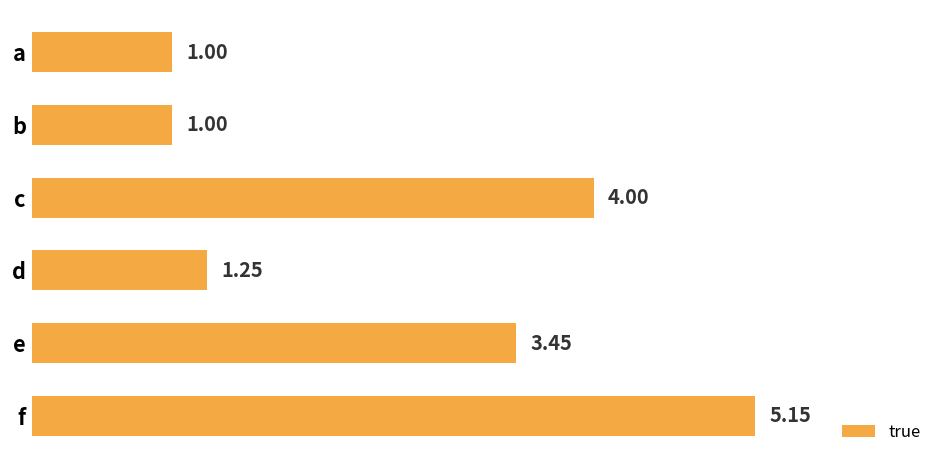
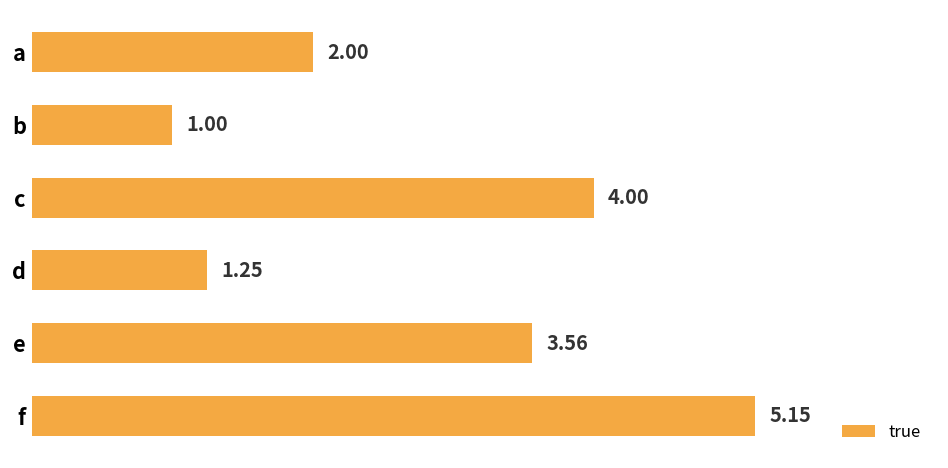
  {
-   "a": 1.00,
+   "a": 2.00,
    "b": 1.00,
    "c": 4.00,
    "d": 1.25,
-   "e": 3.45,
+   "e": 3.56,
    "f": 5.15
  }
